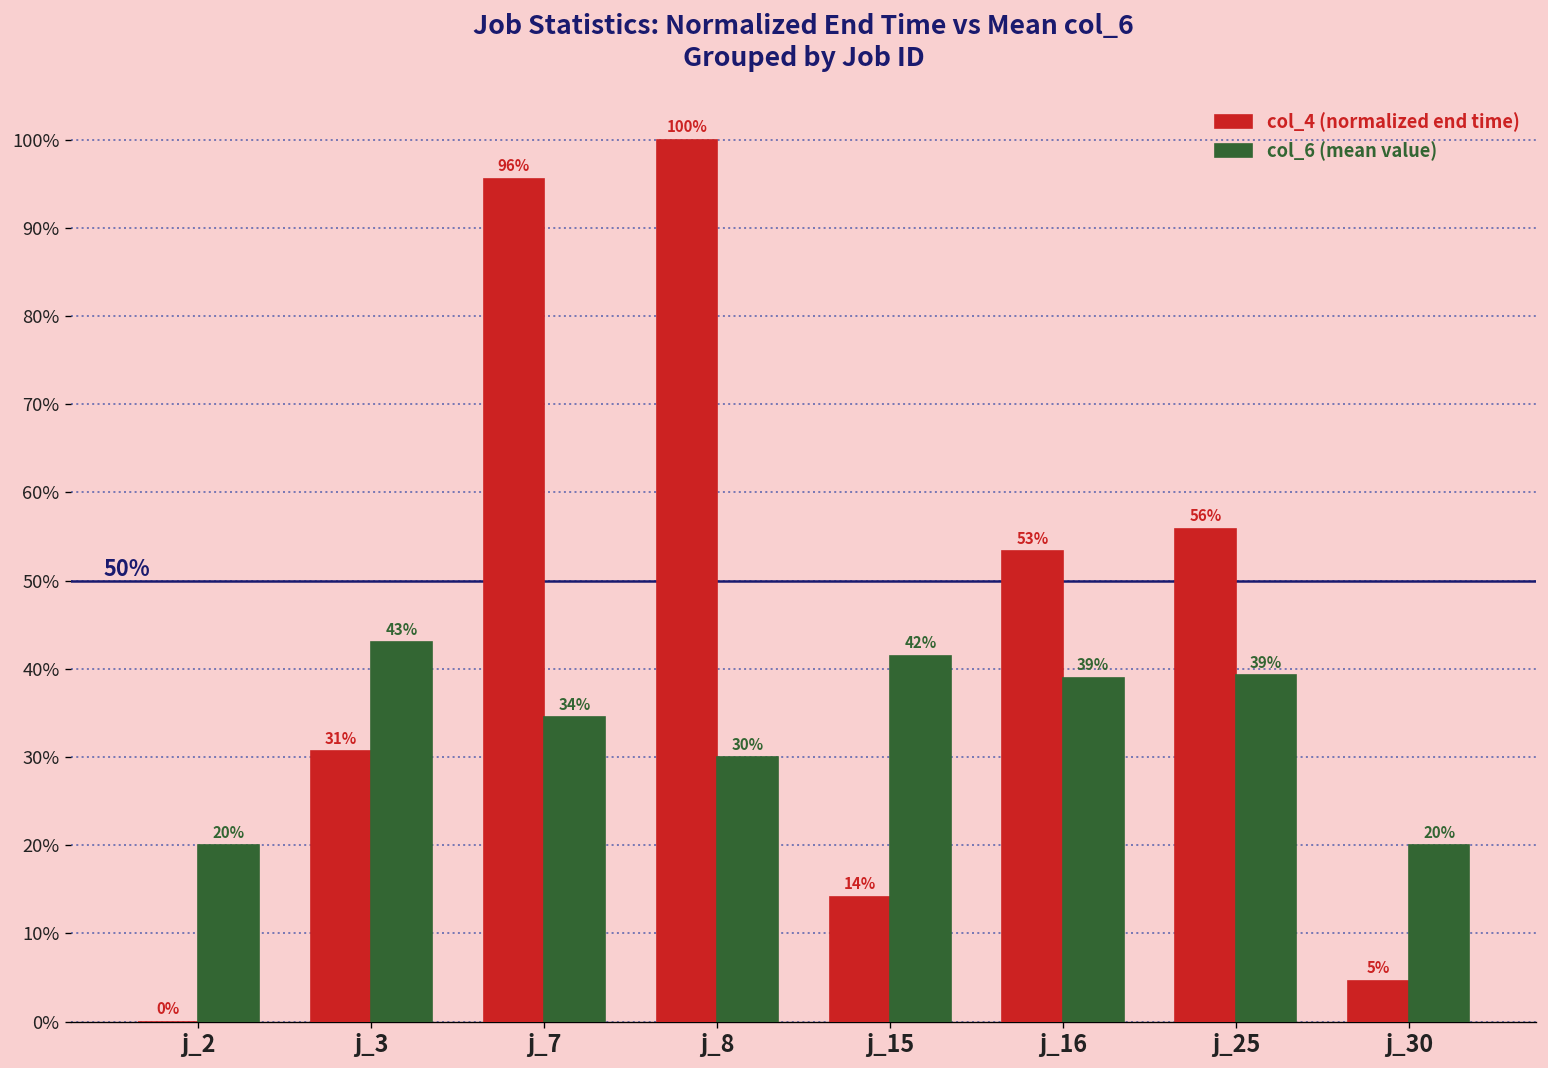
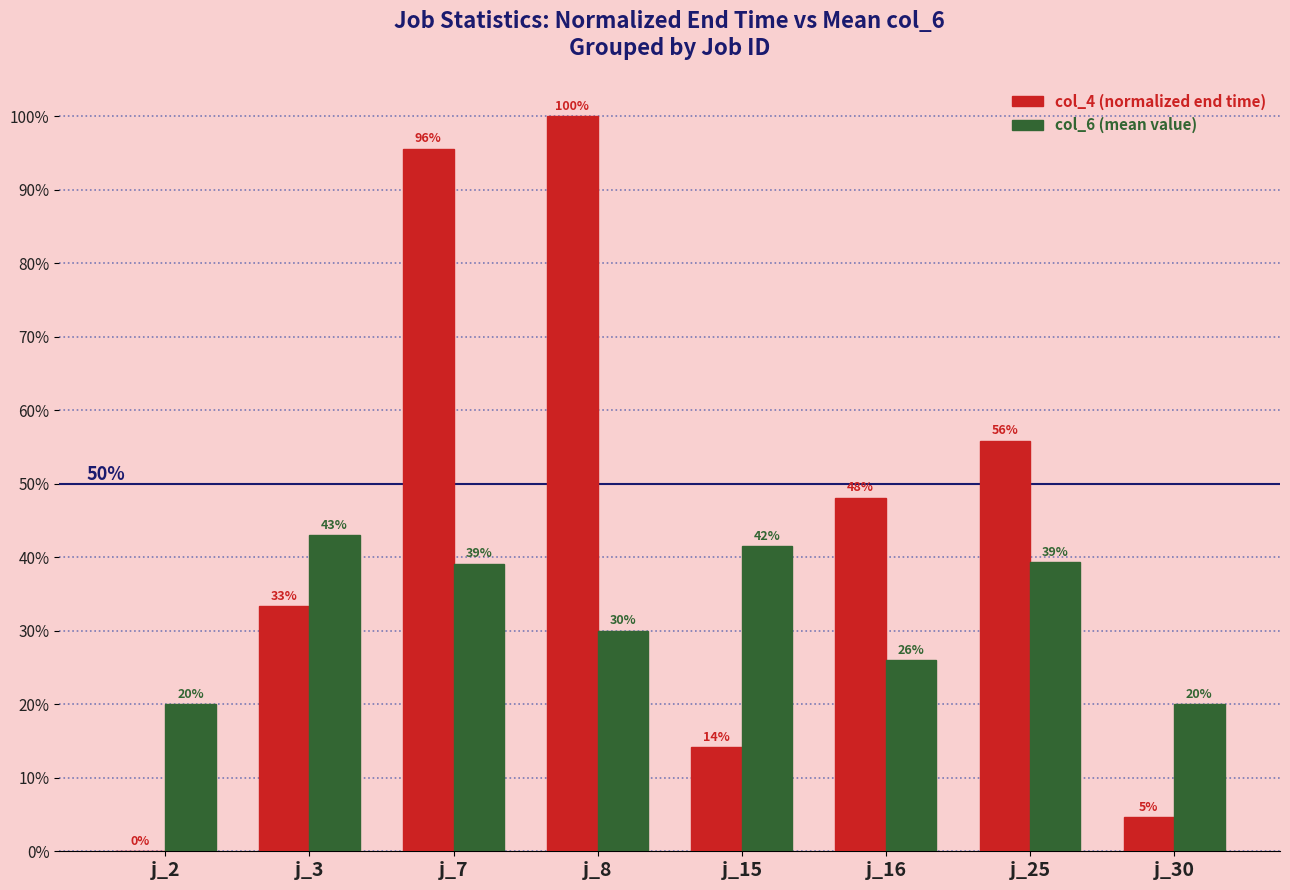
  {
    "col_4 (normalized end time)": {
      "j_2": "0%",
-     "j_3": "31%",
+     "j_3": "33%",
      "j_7": "96%",
      "j_8": "100%",
      "j_15": "14%",
-     "j_16": "53%",
+     "j_16": "48%",
      "j_25": "56%",
      "j_30": "5%"
    },
    "col_6 (mean value)": {
      "j_2": "20%",
      "j_3": "43%",
-     "j_7": "34%",
+     "j_7": "39%",
      "j_8": "30%",
      "j_15": "42%",
-     "j_16": "39%",
+     "j_16": "26%",
      "j_25": "39%",
      "j_30": "20%"
    }
  }
